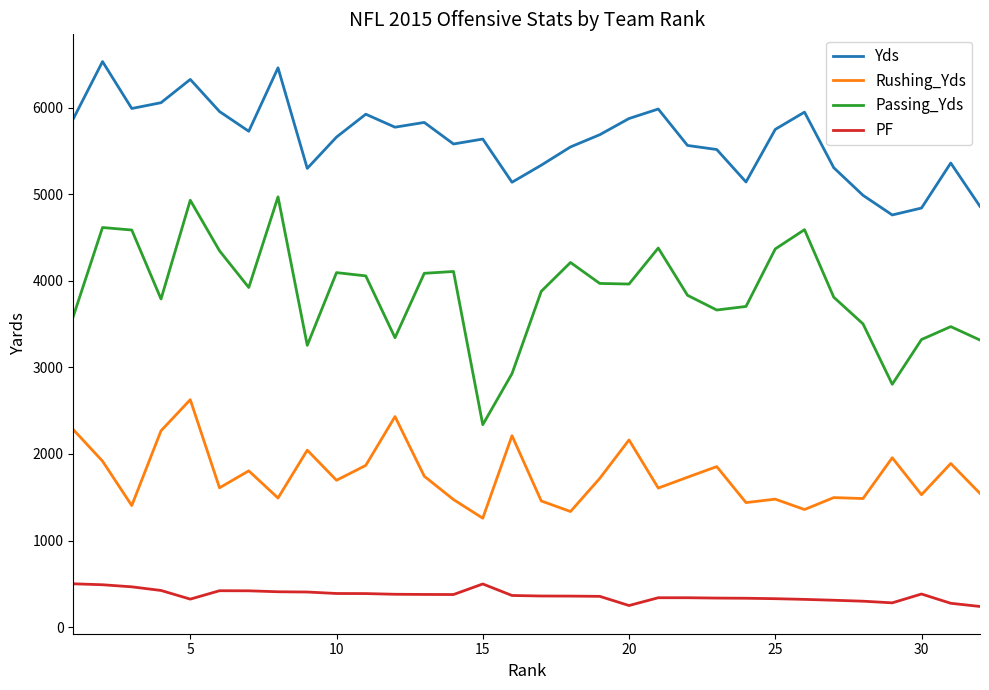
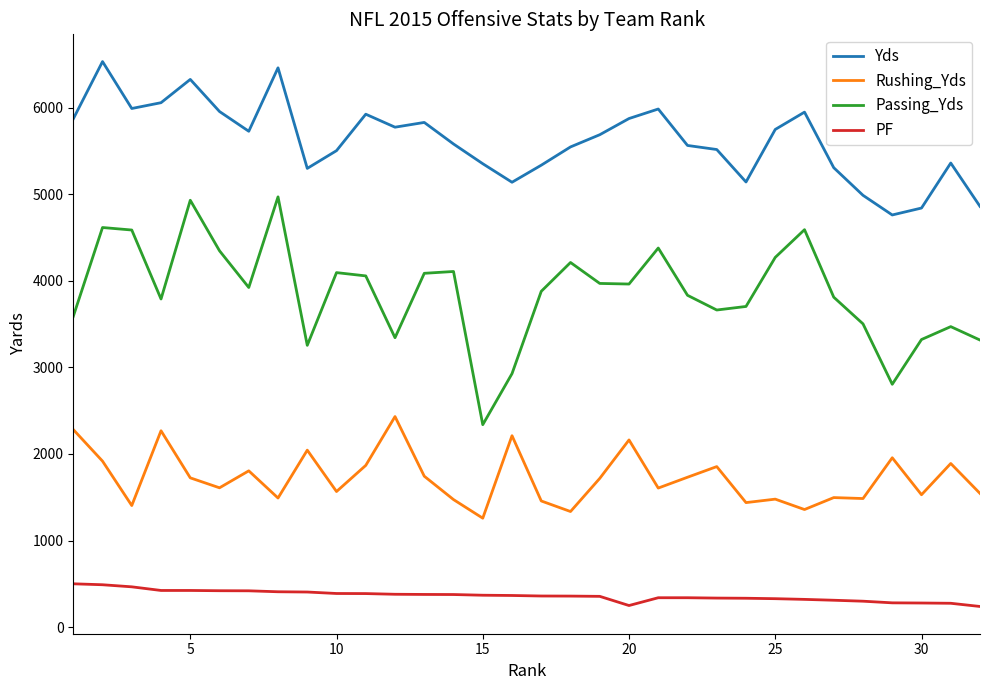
  {
    "Yds": {
      "5": 6300,
-     "10": 5700,
-     "15": 5600,
+     "10": 5500,
+     "15": 5400,
      "20": 5900,
      "25": 5700,
      "30": 4800
    },
    "Rushing_Yds": {
-     "5": 2600,
-     "10": 1700,
+     "5": 1700,
+     "10": 1600,
      "15": 1300,
      "20": 2200,
      "25": 1500,
      "30": 1500
    },
    "Passing_Yds": {
      "5": 4900,
      "10": 4100,
      "15": 2300,
      "20": 4000,
-     "25": 4400,
+     "25": 4300,
      "30": 3300
    },
    "PF": {
-     "5": 300,
+     "5": 400,
      "10": 400,
-     "15": 500,
+     "15": 400,
      "20": 200,
      "25": 300,
-     "30": 400
+     "30": 300
    }
  }
